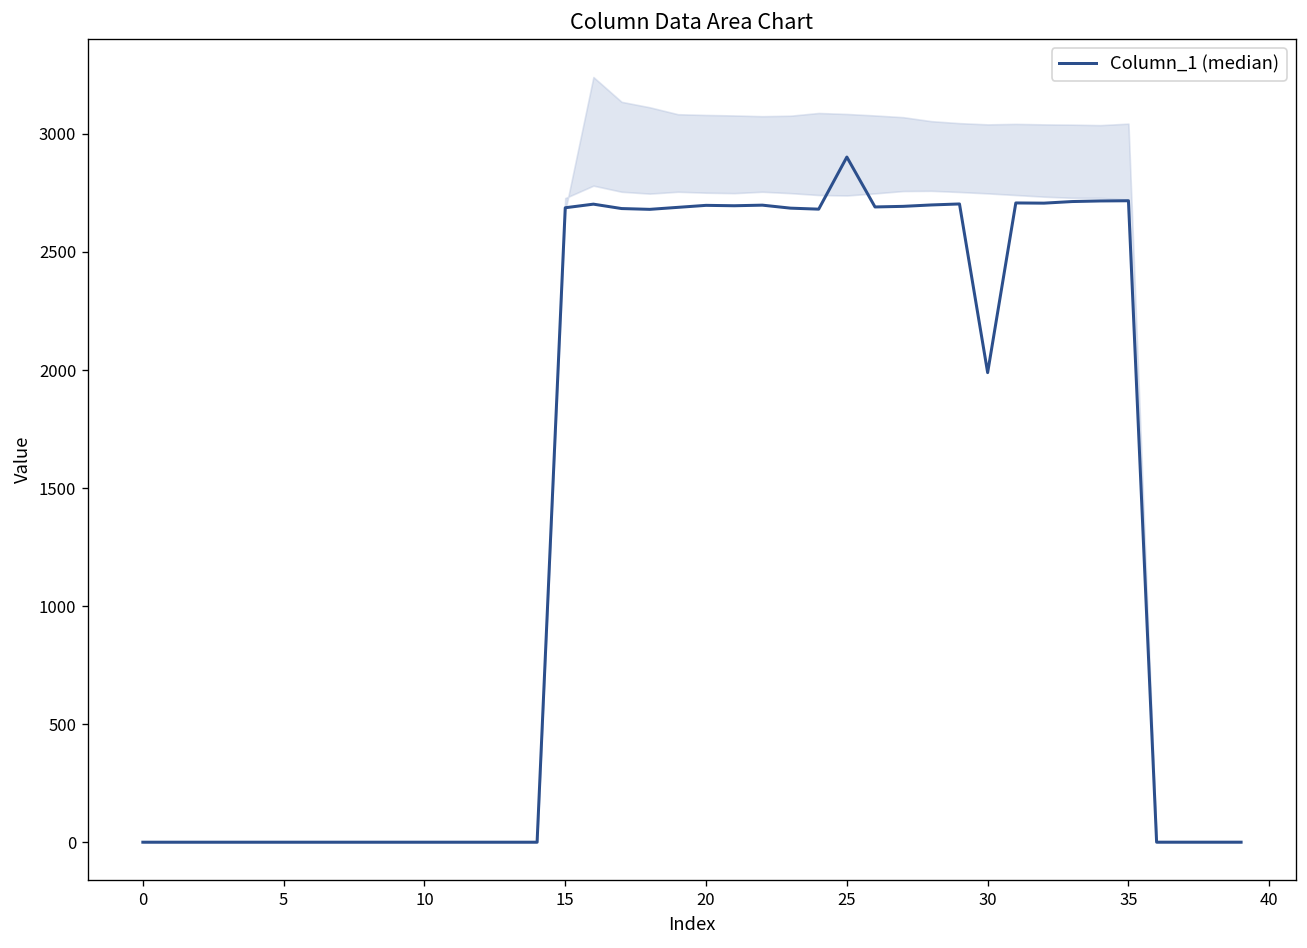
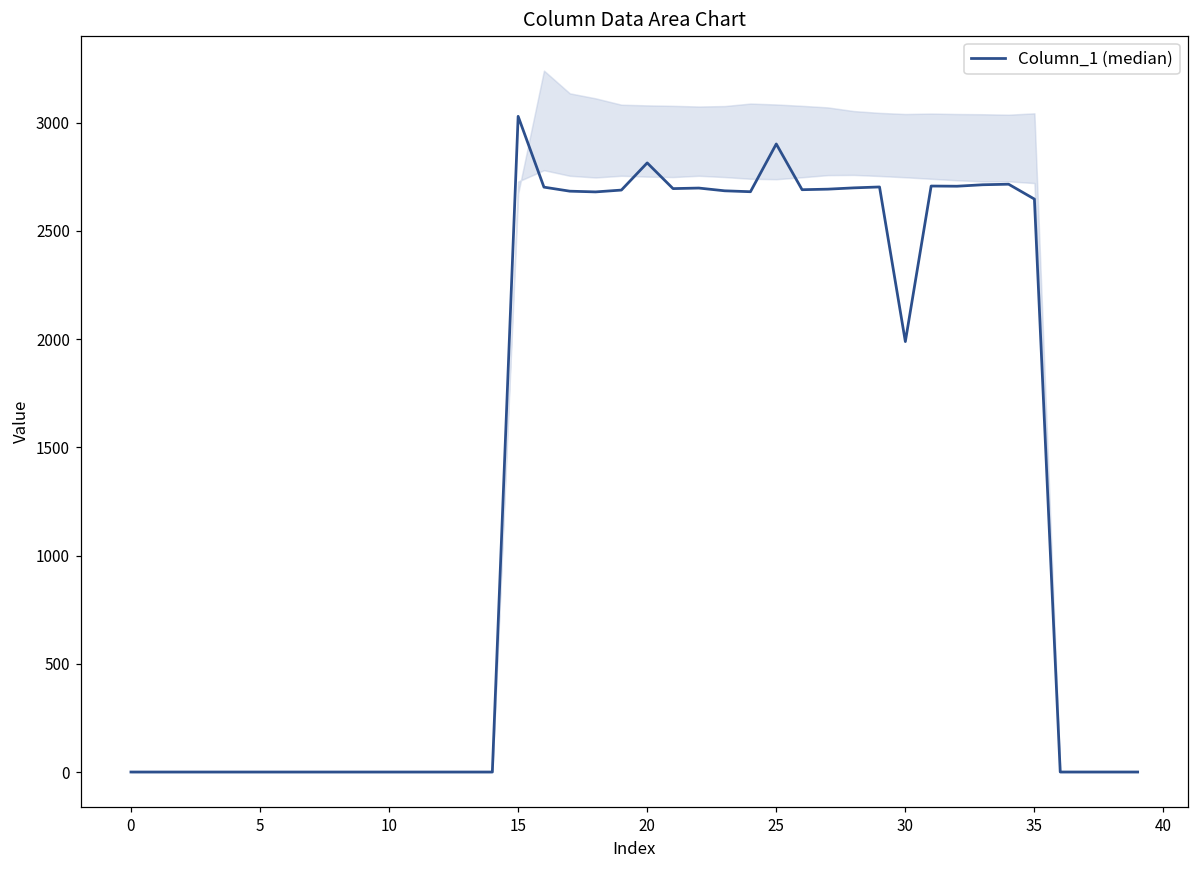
  {
    "Column_1 (median)": {
-     "15": 2690,
-     "20": 2700,
+     "15": 3030,
+     "20": 2810,
      "25": 2900,
      "30": 1990,
-     "35": 2720
+     "35": 2650
    }
  }
